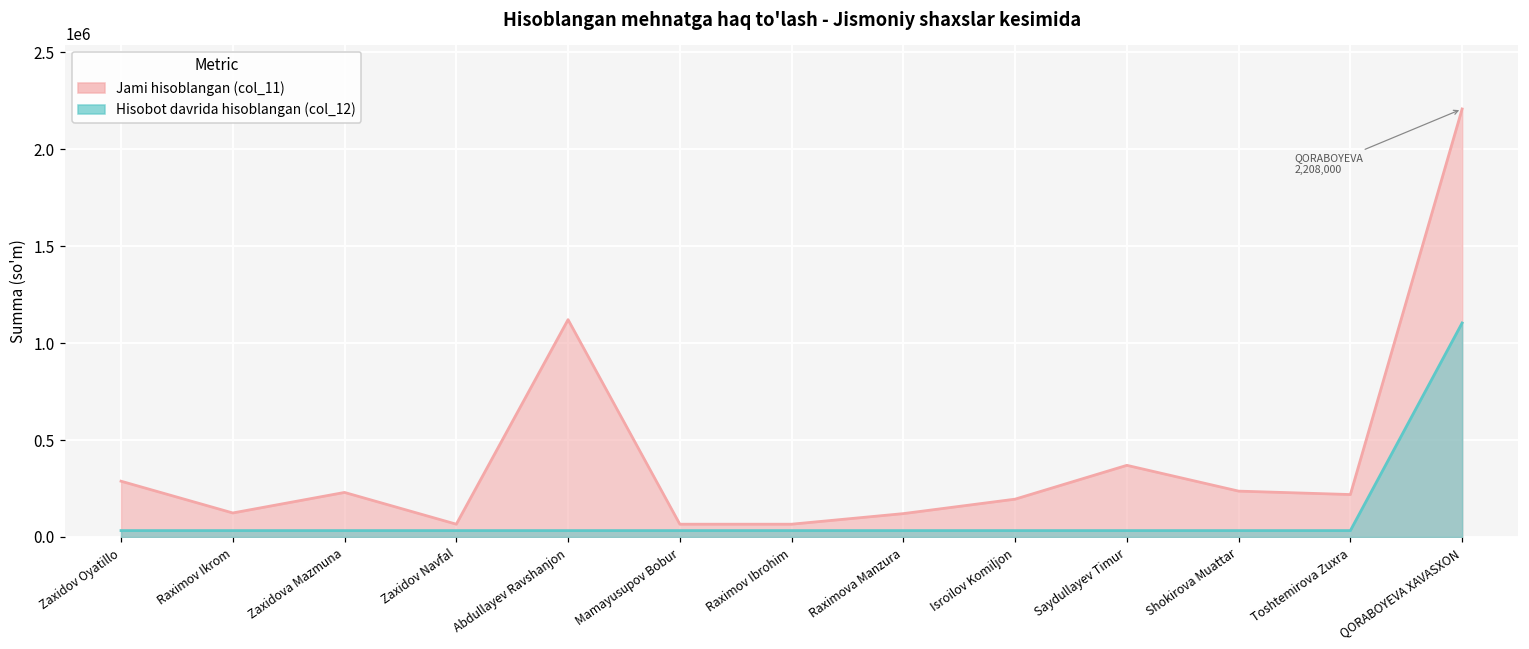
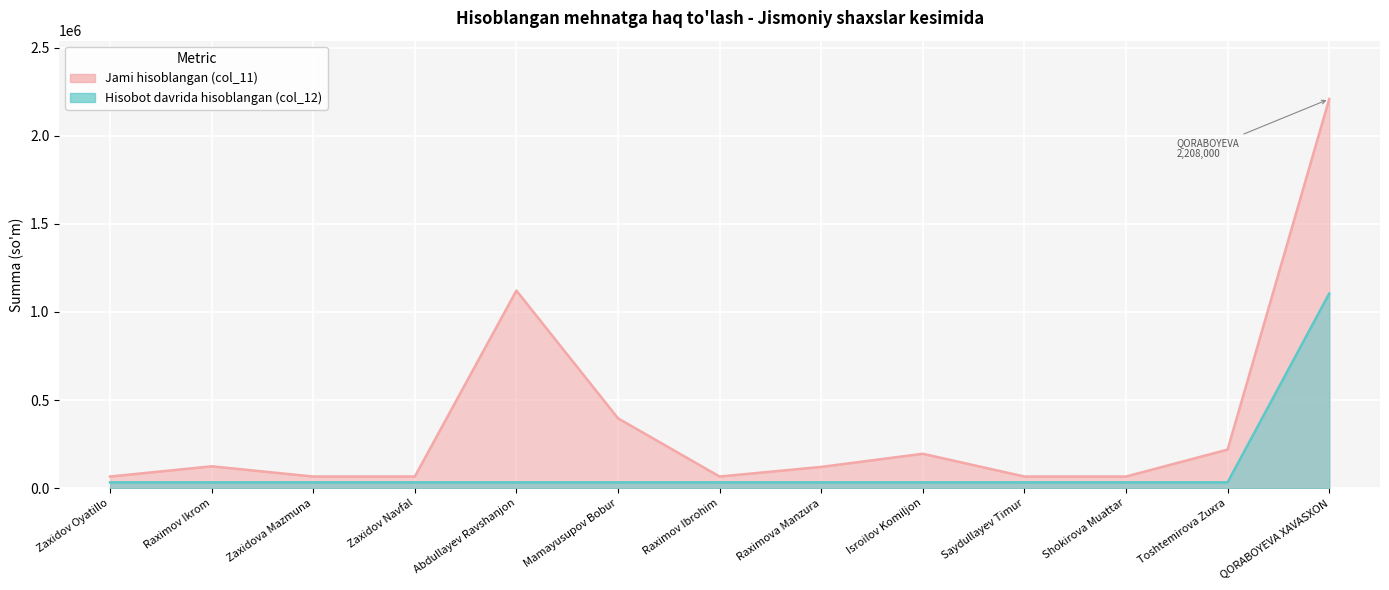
  {
    "Jami hisoblangan (col_11)": {
-     "Zaxidov Oyatillo": 290000,
+     "Zaxidov Oyatillo": 70000,
      "Raximov Ikrom": 120000,
-     "Zaxidova Mazmuna": 230000,
+     "Zaxidova Mazmuna": 70000,
      "Zaxidov Navfal": 70000,
      "Abdullayev Ravshanjon": 1120000,
-     "Mamayusupov Bobur": 70000,
+     "Mamayusupov Bobur": 400000,
      "Raximov Ibrohim": 70000,
      "Raximova Manzura": 120000,
      "Isroilov Komiljon": 200000,
-     "Saydullayev Timur": 370000,
-     "Shokirova Muattar": 240000,
+     "Saydullayev Timur": 70000,
+     "Shokirova Muattar": 70000,
      "Toshtemirova Zuxra": 220000
    },
    "Hisobot davrida hisoblangan (col_12)": {
      "Zaxidov Oyatillo": 30000,
      "Raximov Ikrom": 30000,
      "Zaxidova Mazmuna": 30000,
      "Zaxidov Navfal": 30000,
      "Abdullayev Ravshanjon": 30000,
      "Mamayusupov Bobur": 30000,
      "Raximov Ibrohim": 30000,
      "Raximova Manzura": 30000,
      "Isroilov Komiljon": 30000,
      "Saydullayev Timur": 30000,
      "Shokirova Muattar": 30000,
      "Toshtemirova Zuxra": 30000,
      "QORABOYEVA XAVASXON": 1100000
    }
  }
